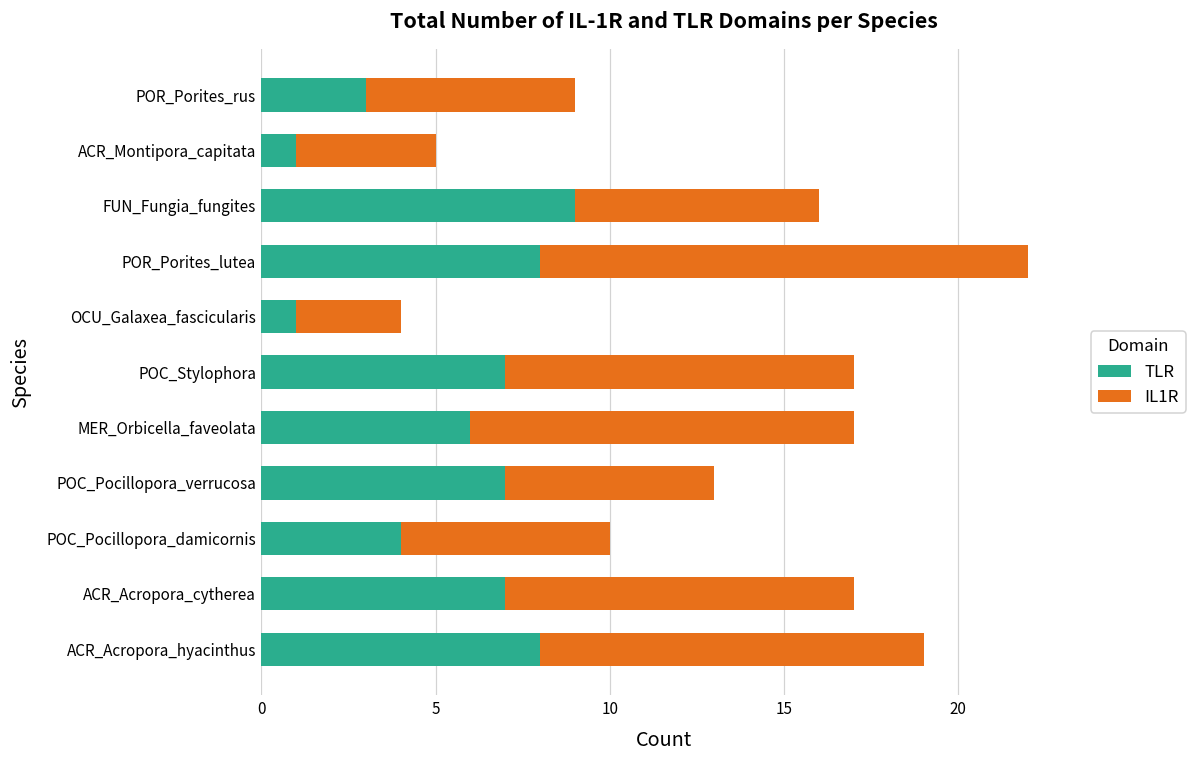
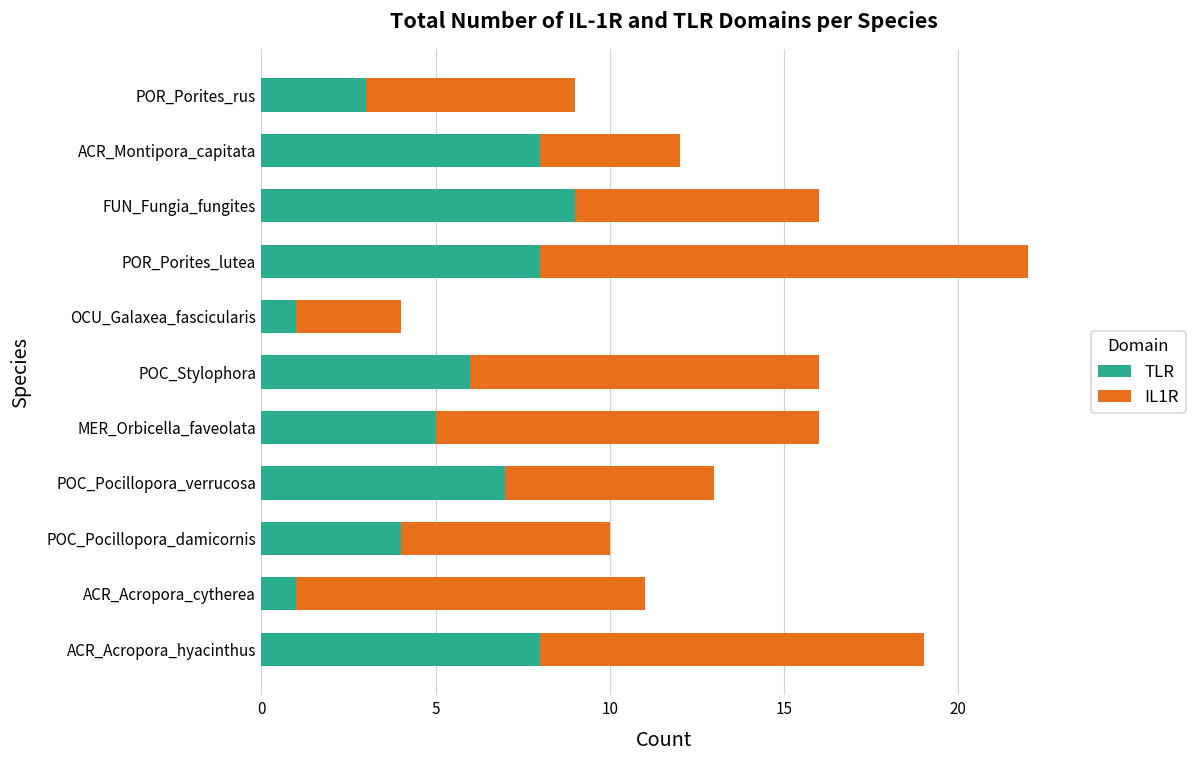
  {
    "TLR": {
      "POR_Porites_rus": 3,
-     "ACR_Montipora_capitata": 1,
+     "ACR_Montipora_capitata": 8,
      "FUN_Fungia_fungites": 9,
      "POR_Porites_lutea": 8,
      "OCU_Galaxea_fascicularis": 1,
-     "POC_Stylophora": 7,
-     "MER_Orbicella_faveolata": 6,
+     "POC_Stylophora": 6,
+     "MER_Orbicella_faveolata": 5,
      "POC_Pocillopora_verrucosa": 7,
      "POC_Pocillopora_damicornis": 4,
-     "ACR_Acropora_cytherea": 7,
+     "ACR_Acropora_cytherea": 1,
      "ACR_Acropora_hyacinthus": 8
    },
    "IL1R": {
      "POR_Porites_rus": 6,
      "ACR_Montipora_capitata": 4,
      "FUN_Fungia_fungites": 7,
      "POR_Porites_lutea": 14,
      "OCU_Galaxea_fascicularis": 3,
      "POC_Stylophora": 10,
      "MER_Orbicella_faveolata": 11,
      "POC_Pocillopora_verrucosa": 6,
      "POC_Pocillopora_damicornis": 6,
      "ACR_Acropora_cytherea": 10,
      "ACR_Acropora_hyacinthus": 11
    }
  }
